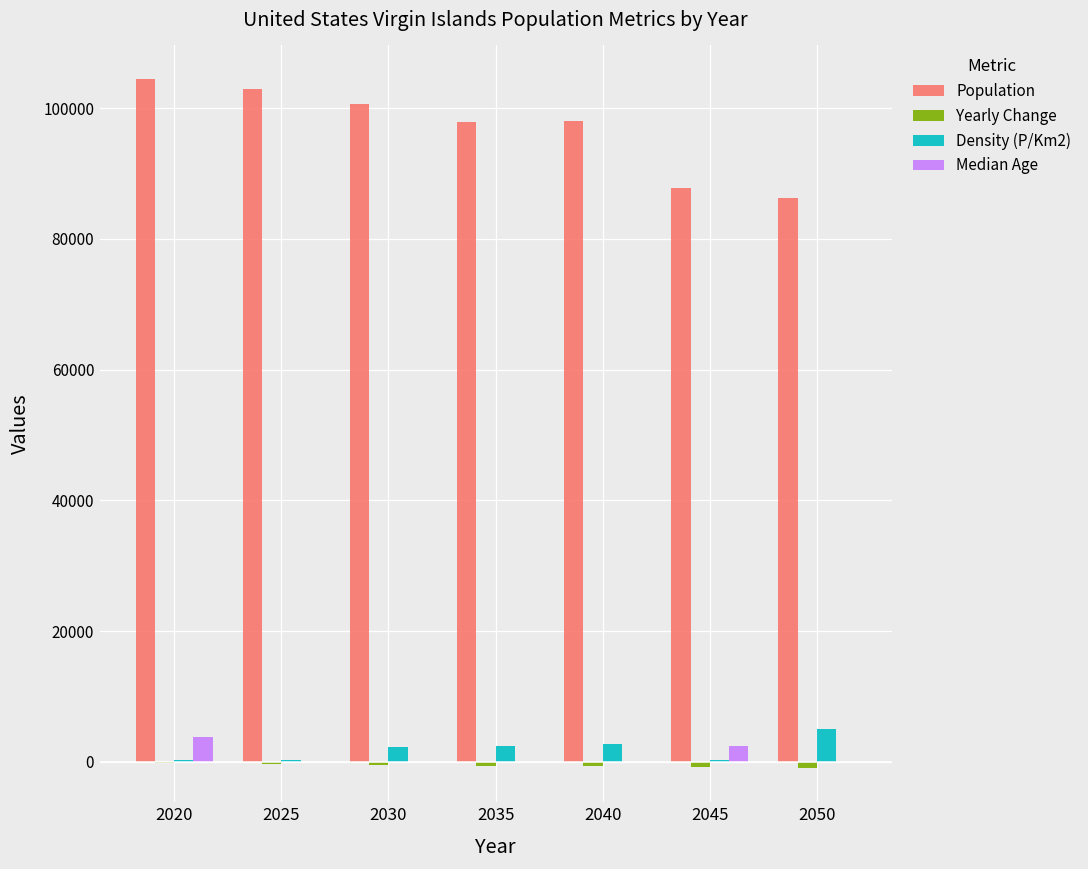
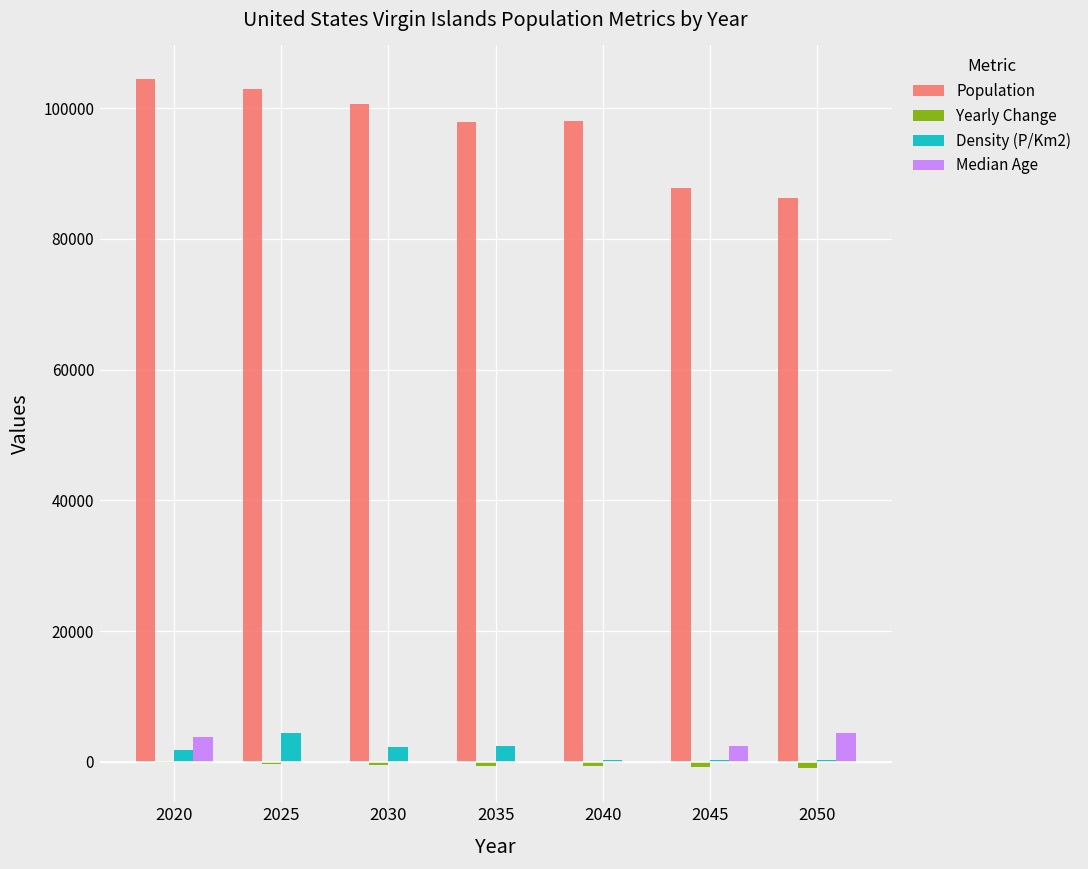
  {
    "Population": {
      "2020": 104000,
      "2025": 103000,
      "2030": 101000,
      "2035": 98000,
      "2040": 98000,
      "2045": 88000,
      "2050": 86000
    },
    "Yearly Change": {
      "2030": 0,
      "2035": -1000,
      "2040": -1000,
      "2045": -1000,
      "2050": -1000
    },
    "Density (P/Km2)": {
-     "2020": 0,
-     "2025": 0,
+     "2020": 2000,
+     "2025": 4000,
      "2030": 2000,
      "2035": 2000,
-     "2040": 3000,
-     "2050": 5000
+     "2040": 0,
+     "2050": 0
    },
    "Median Age": {
      "2020": 4000,
      "2045": 2000,
-     "2050": 0
+     "2050": 4000
    }
  }
